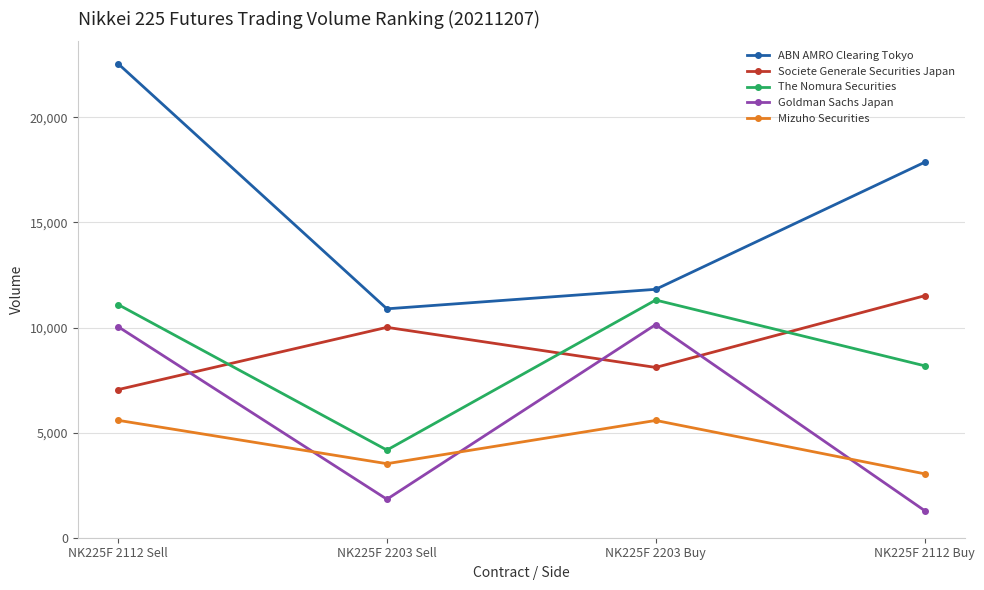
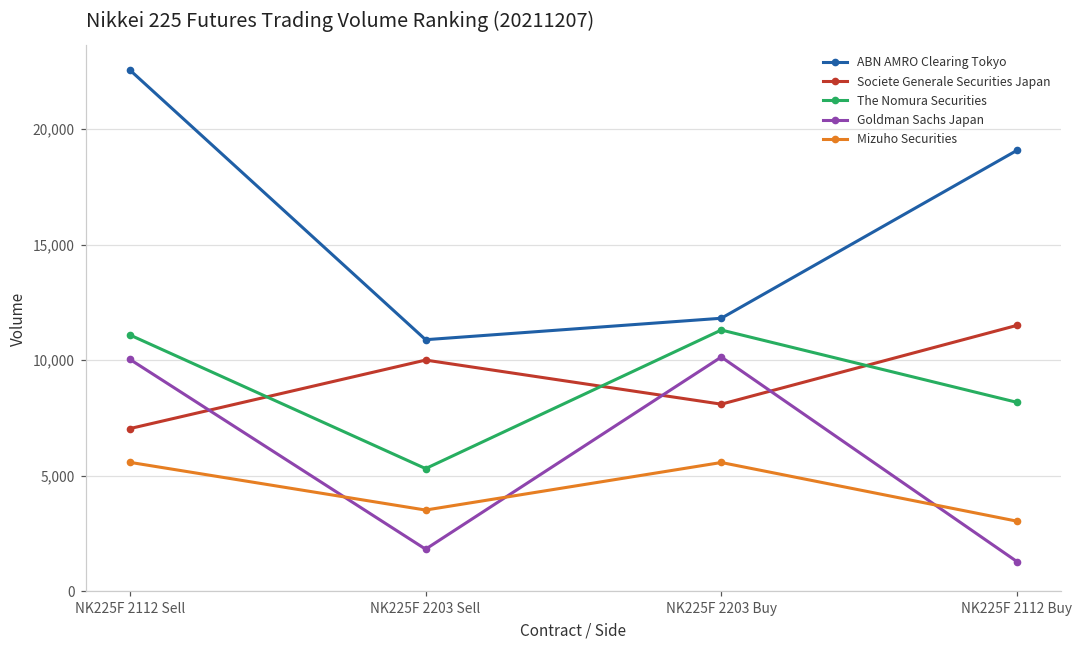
  {
    "ABN AMRO Clearing Tokyo": {
      "NK225F 2112 Sell": "22,600",
      "NK225F 2203 Sell": "10,900",
      "NK225F 2203 Buy": "11,800",
-     "NK225F 2112 Buy": "17,900"
+     "NK225F 2112 Buy": "19,100"
    },
    "Societe Generale Securities Japan": {
      "NK225F 2112 Sell": "7,000",
      "NK225F 2203 Sell": "10,000",
      "NK225F 2203 Buy": "8,100",
      "NK225F 2112 Buy": "11,500"
    },
    "The Nomura Securities": {
      "NK225F 2112 Sell": "11,100",
-     "NK225F 2203 Sell": "4,200",
+     "NK225F 2203 Sell": "5,300",
      "NK225F 2203 Buy": "11,300",
      "NK225F 2112 Buy": "8,200"
    },
    "Goldman Sachs Japan": {
      "NK225F 2112 Sell": "10,000",
      "NK225F 2203 Sell": "1,800",
      "NK225F 2203 Buy": "10,100",
      "NK225F 2112 Buy": "1,300"
    },
    "Mizuho Securities": {
      "NK225F 2112 Sell": "5,600",
      "NK225F 2203 Sell": "3,500",
      "NK225F 2203 Buy": "5,600",
      "NK225F 2112 Buy": "3,000"
    }
  }
